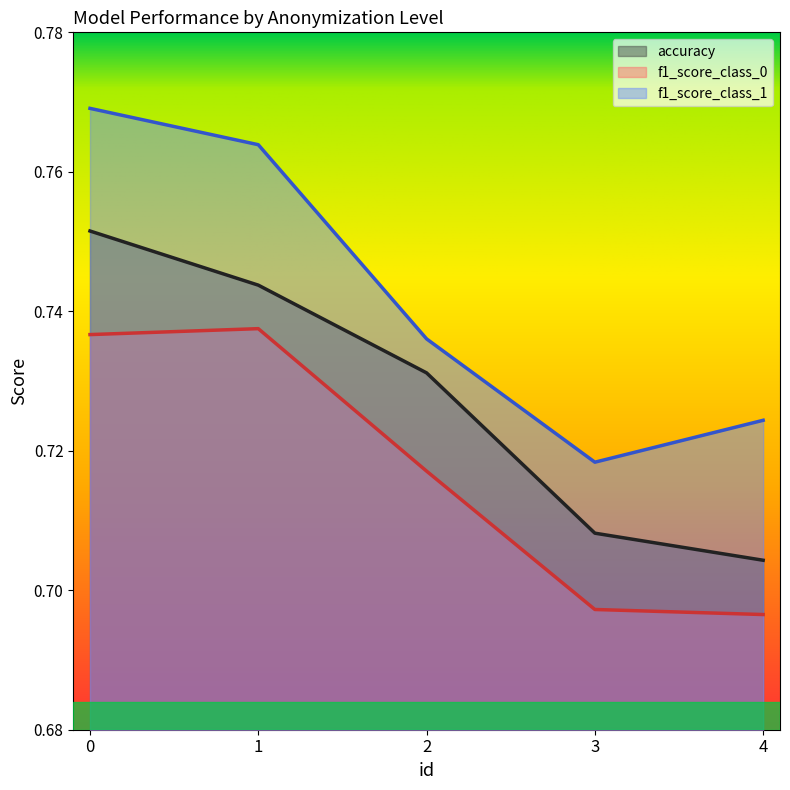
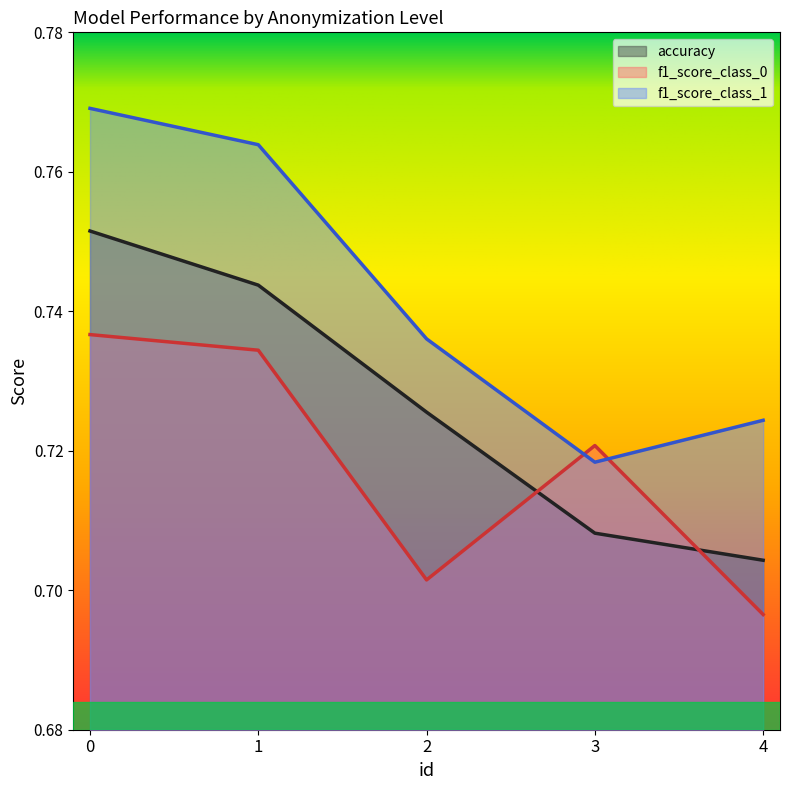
  {
    "accuracy": {
      "0": 0.752,
      "1": 0.744,
-     "2": 0.731,
+     "2": 0.726,
      "3": 0.708,
      "4": 0.704
    },
    "f1_score_class_0": {
      "0": 0.737,
-     "1": 0.738,
-     "2": 0.717,
-     "3": 0.697,
+     "1": 0.734,
+     "2": 0.701,
+     "3": 0.721,
      "4": 0.697
    },
    "f1_score_class_1": {
      "0": 0.769,
      "1": 0.764,
      "2": 0.736,
      "3": 0.718,
      "4": 0.724
    }
  }
